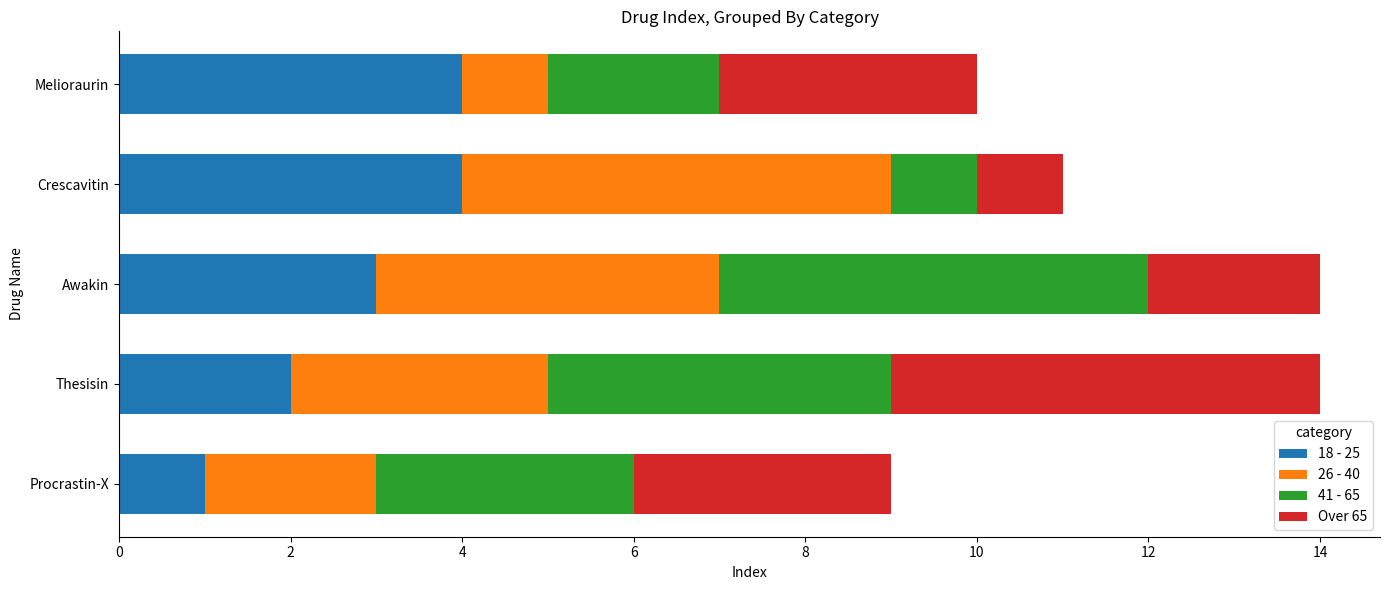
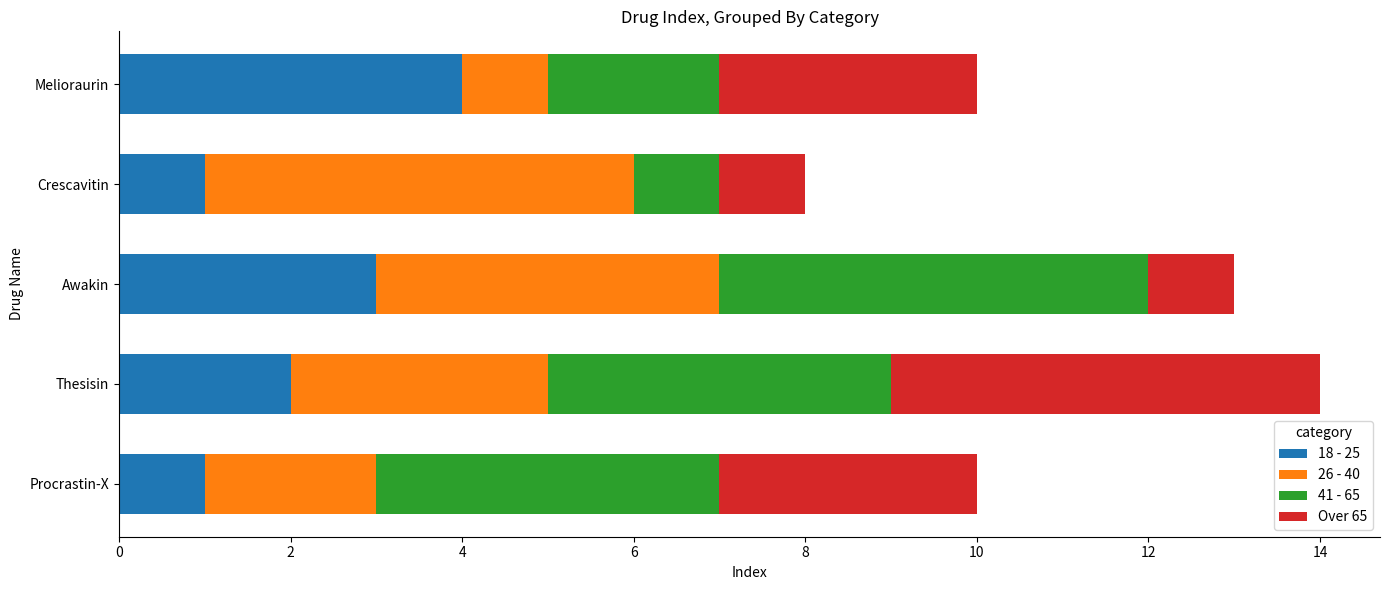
  {
    "18 - 25": {
      "Melioraurin": 4,
-     "Crescavitin": 4,
+     "Crescavitin": 1,
      "Awakin": 3,
      "Thesisin": 2,
      "Procrastin-X": 1
    },
    "26 - 40": {
      "Melioraurin": 1,
      "Crescavitin": 5,
      "Awakin": 4,
      "Thesisin": 3,
      "Procrastin-X": 2
    },
    "41 - 65": {
      "Melioraurin": 2,
      "Crescavitin": 1,
      "Awakin": 5,
      "Thesisin": 4,
-     "Procrastin-X": 3
+     "Procrastin-X": 4
    },
    "Over 65": {
      "Melioraurin": 3,
      "Crescavitin": 1,
-     "Awakin": 2,
+     "Awakin": 1,
      "Thesisin": 5,
      "Procrastin-X": 3
    }
  }
